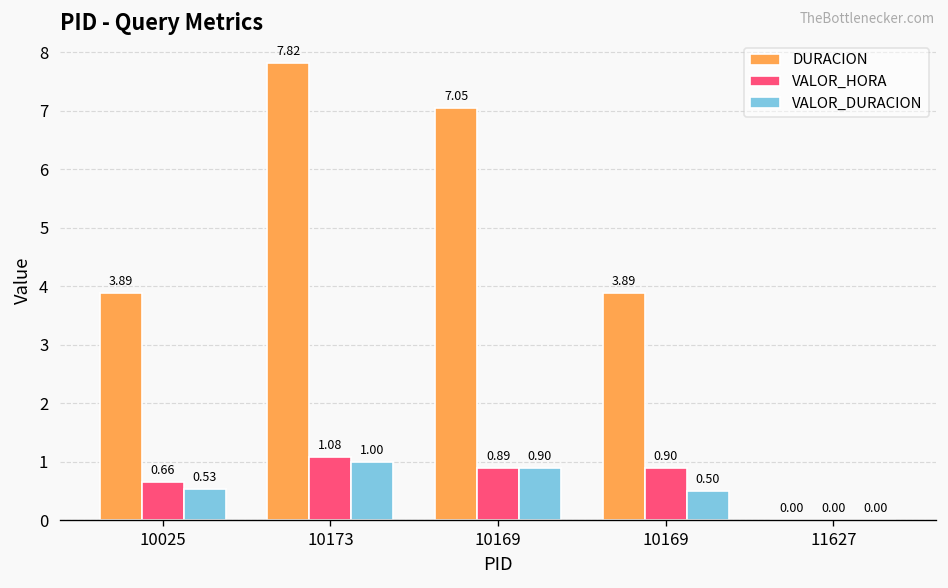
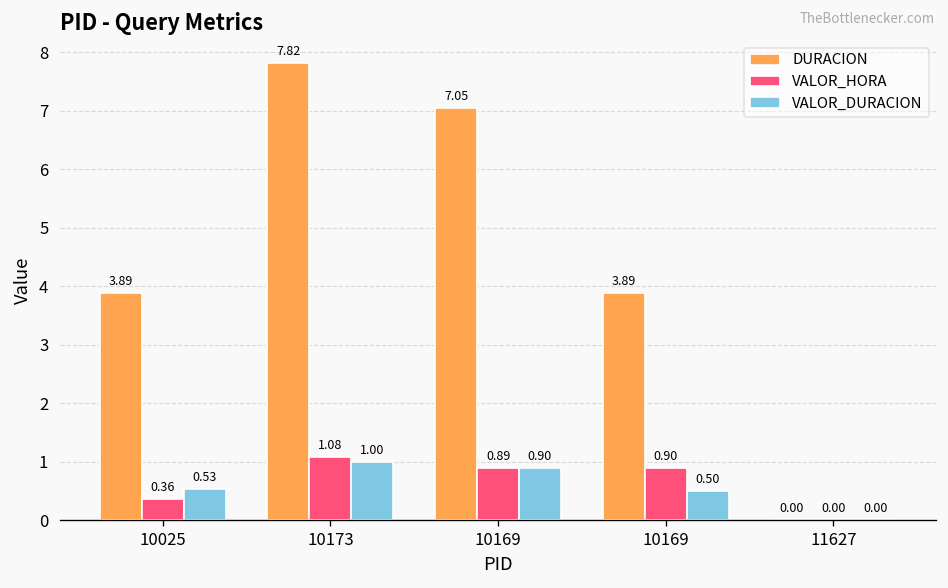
  {
    "DURACION": {
      "10025": 3.89,
      "10173": 7.82,
      "11627": 0.00
    },
    "VALOR_HORA": {
-     "10025": 0.66,
+     "10025": 0.36,
      "10173": 1.08,
      "11627": 0.00
    },
    "VALOR_DURACION": {
      "10025": 0.53,
      "10173": 1.00,
      "11627": 0.00
    }
  }
